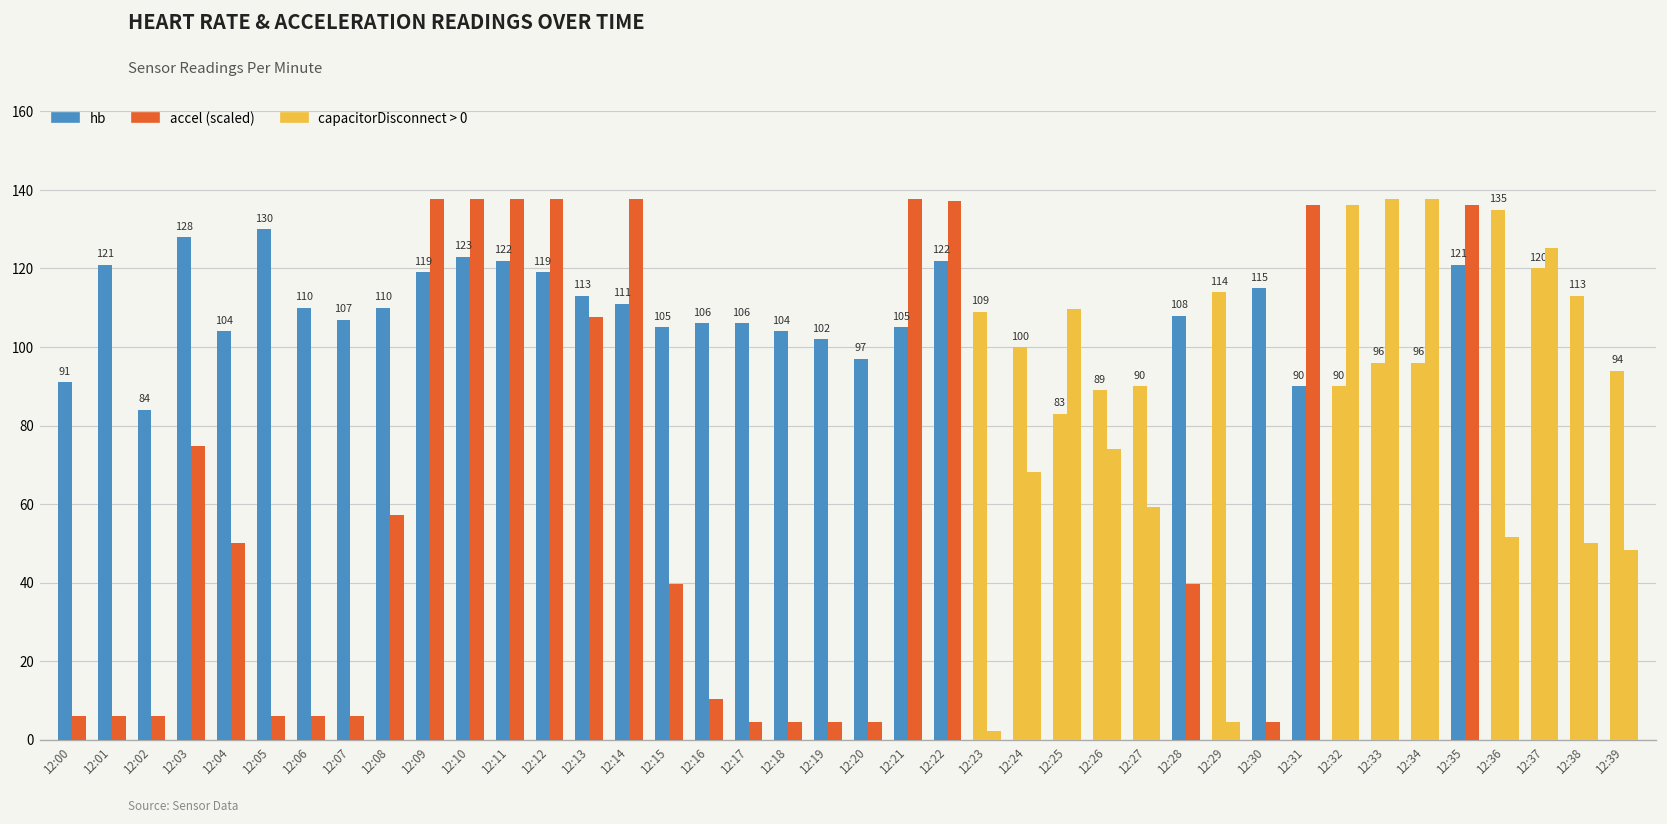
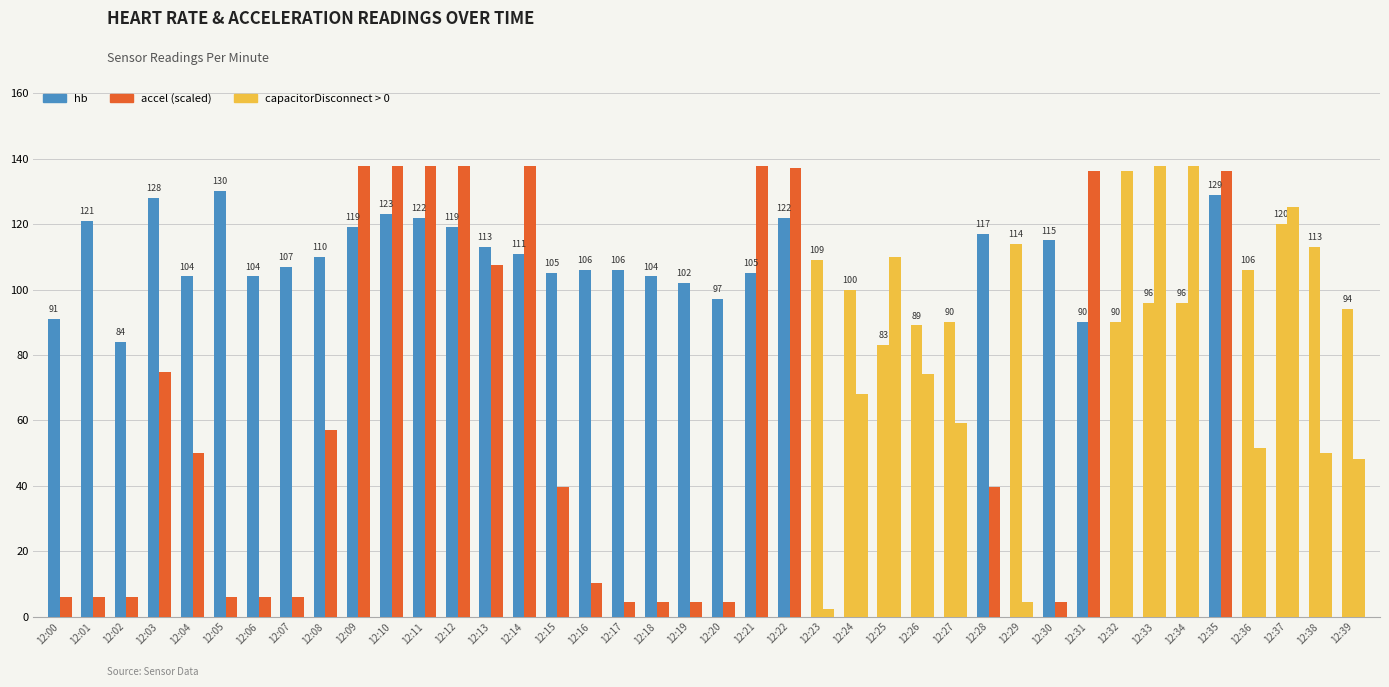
  {
    "hb": {
      "12:00": 91,
      "12:01": 121,
      "12:02": 84,
      "12:03": 128,
      "12:04": 104,
      "12:05": 130,
-     "12:06": 110,
+     "12:06": 104,
      "12:07": 107,
      "12:08": 110,
      "12:09": 119,
      "12:10": 123,
      "12:11": 122,
      "12:12": 119,
      "12:13": 113,
      "12:14": 111,
      "12:15": 105,
      "12:16": 106,
      "12:17": 106,
      "12:18": 104,
      "12:19": 102,
      "12:20": 97,
      "12:21": 105,
      "12:22": 122,
      "12:23": 109,
      "12:24": 100,
      "12:25": 83,
      "12:26": 89,
      "12:27": 90,
-     "12:28": 108,
+     "12:28": 117,
      "12:29": 114,
      "12:30": 115,
      "12:31": 90,
      "12:32": 90,
      "12:33": 96,
      "12:34": 96,
-     "12:35": 121,
-     "12:36": 135,
+     "12:35": 129,
+     "12:36": 106,
      "12:37": 120,
      "12:38": 113,
      "12:39": 94
    },
    "accel (scaled)": {
      "12:00": 6,
      "12:01": 6,
      "12:02": 6,
      "12:03": 75,
      "12:04": 50,
      "12:05": 6,
      "12:06": 6,
      "12:07": 6,
      "12:08": 57,
      "12:09": 138,
      "12:10": 138,
      "12:11": 138,
      "12:12": 138,
      "12:13": 108,
      "12:14": 138,
      "12:15": 40,
      "12:16": 10,
      "12:17": 4,
      "12:18": 4,
      "12:19": 4,
      "12:20": 4,
      "12:21": 138,
      "12:22": 137,
      "12:23": 2,
      "12:24": 68,
      "12:25": 110,
      "12:26": 74,
      "12:27": 59,
      "12:28": 40,
      "12:29": 4,
      "12:30": 4,
      "12:31": 136,
      "12:32": 136,
      "12:33": 138,
      "12:34": 138,
      "12:35": 136,
      "12:36": 52,
      "12:38": 50,
      "12:39": 48
    }
  }
